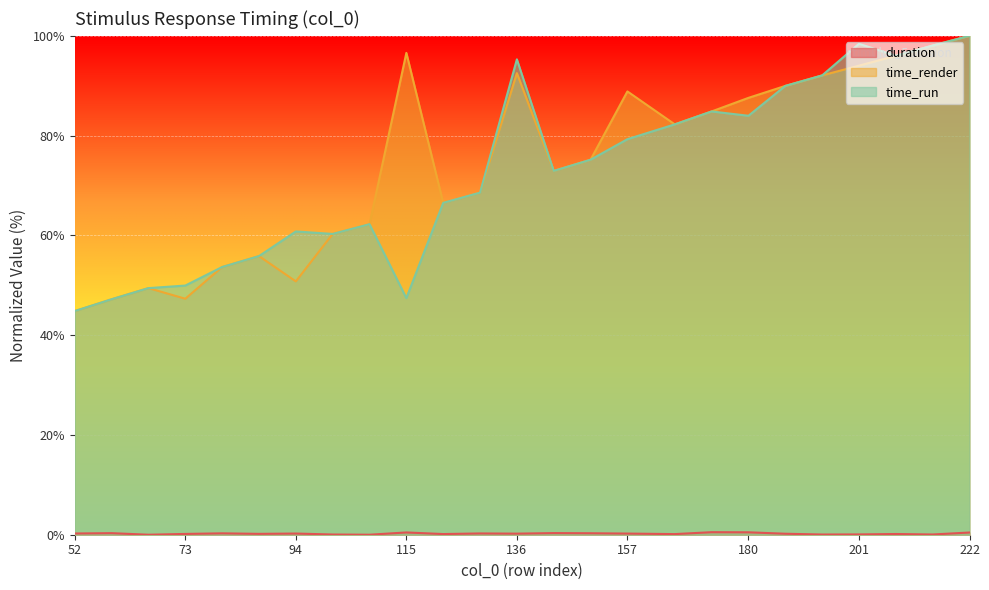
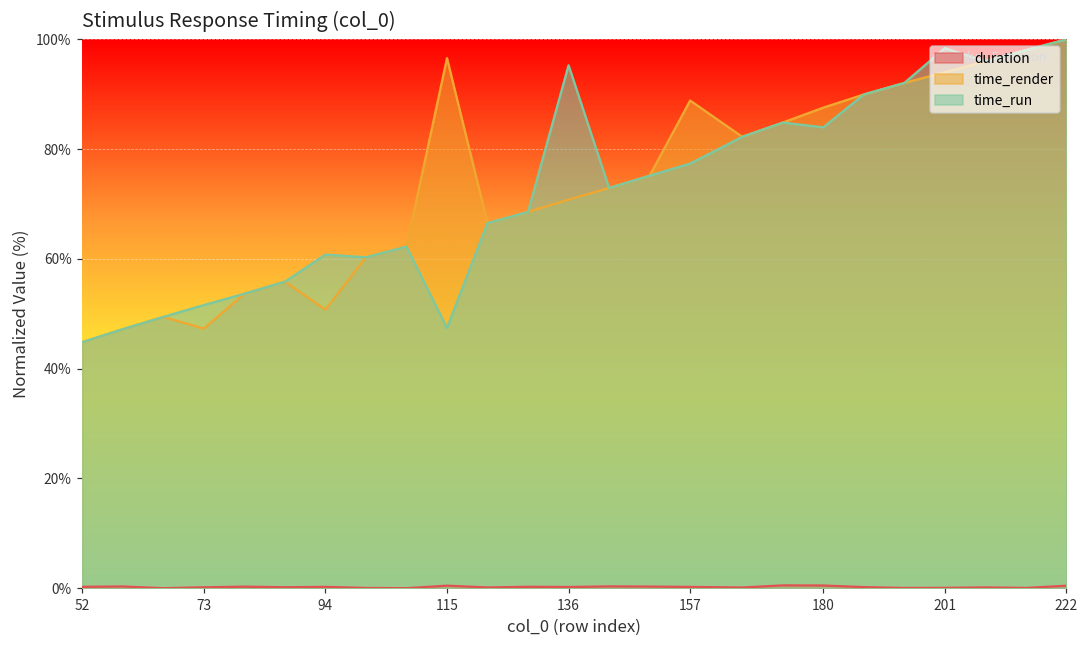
  {
    "duration": {
      "52": "0%",
      "73": "0%",
      "94": "0%",
      "115": "0%",
      "136": "0%",
      "157": "0%",
      "180": "0%",
      "201": "0%",
      "222": "0%"
    },
    "time_render": {
      "73": "47%",
      "94": "51%",
      "115": "97%",
-     "136": "93%",
+     "136": "71%",
      "157": "89%",
      "180": "88%"
    },
    "time_run": {
-     "73": "50%",
+     "73": "52%",
      "94": "61%",
      "115": "47%",
      "136": "95%",
-     "157": "79%",
+     "157": "77%",
      "180": "84%"
    }
  }
